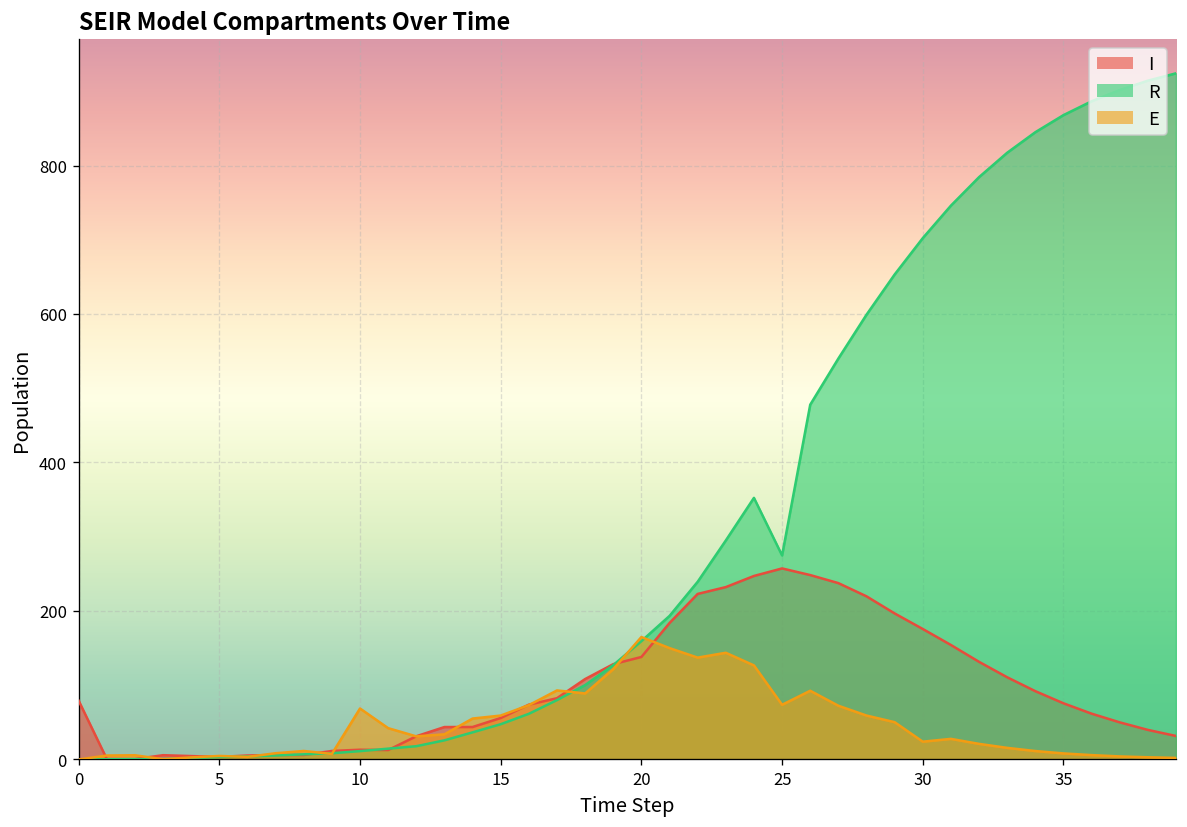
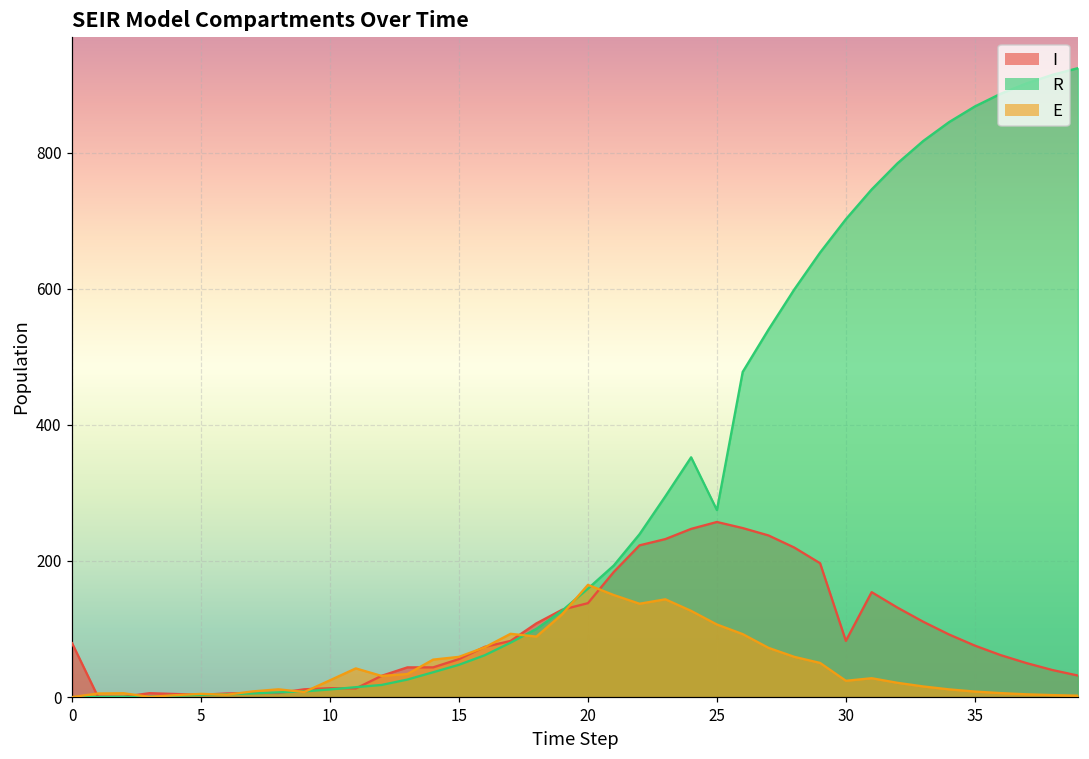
  {
    "I": {
      "0": 80,
      "20": 140,
      "25": 260,
-     "30": 180,
+     "30": 80,
      "35": 80
    },
    "R": {
      "15": 50,
      "20": 160,
      "25": 270,
      "30": 700,
      "35": 870
    },
    "E": {
-     "10": 70,
+     "10": 20,
      "20": 160,
-     "25": 70,
+     "25": 110,
      "30": 20,
      "35": 10
    }
  }
